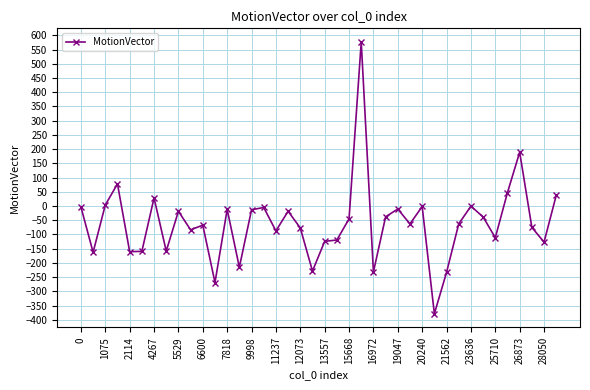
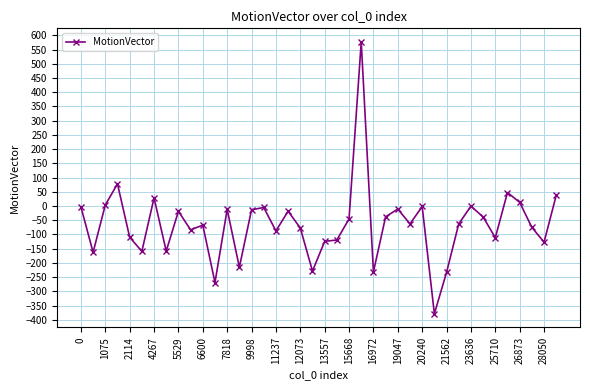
  {
    "0": 0,
    "1075": 0,
-   "2114": -160,
+   "2114": -110,
    "4267": 30,
    "5529": -20,
    "6600": -70,
    "7818": -10,
    "9998": -10,
    "11237": -90,
    "12073": -80,
    "13557": -120,
    "15668": -50,
    "16972": -230,
    "19047": -10,
    "20240": 0,
    "21562": -230,
    "23636": 0,
    "25710": -110,
-   "26873": 190,
+   "26873": 10,
    "28050": -130
  }
